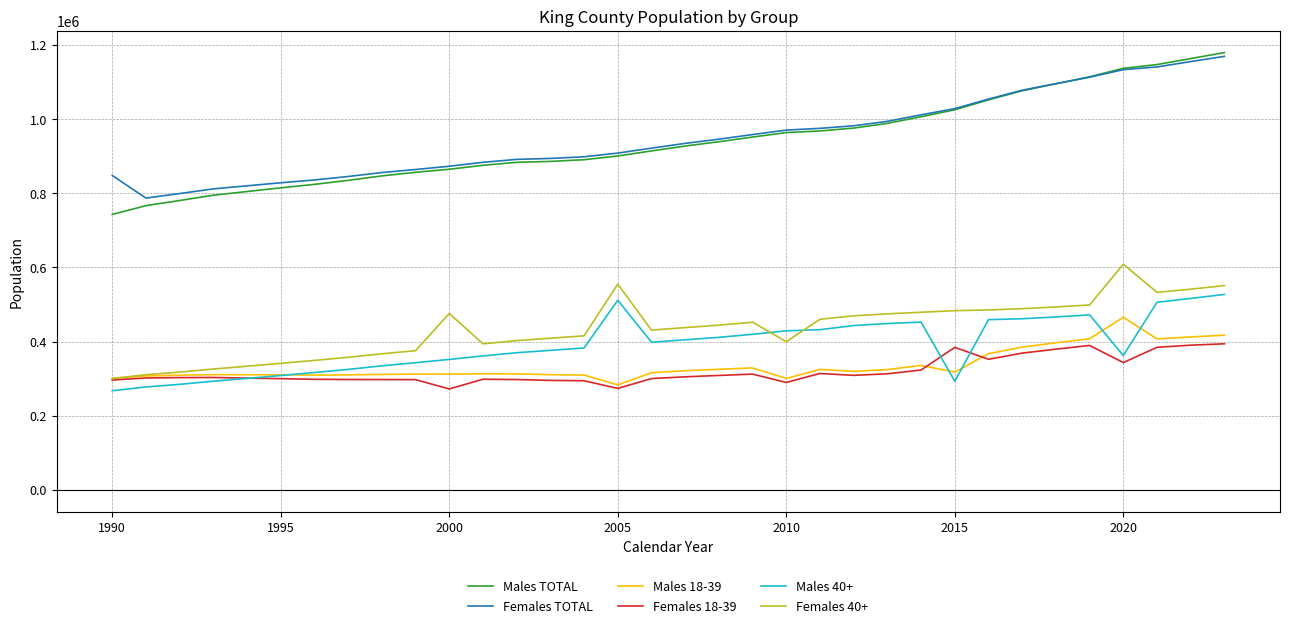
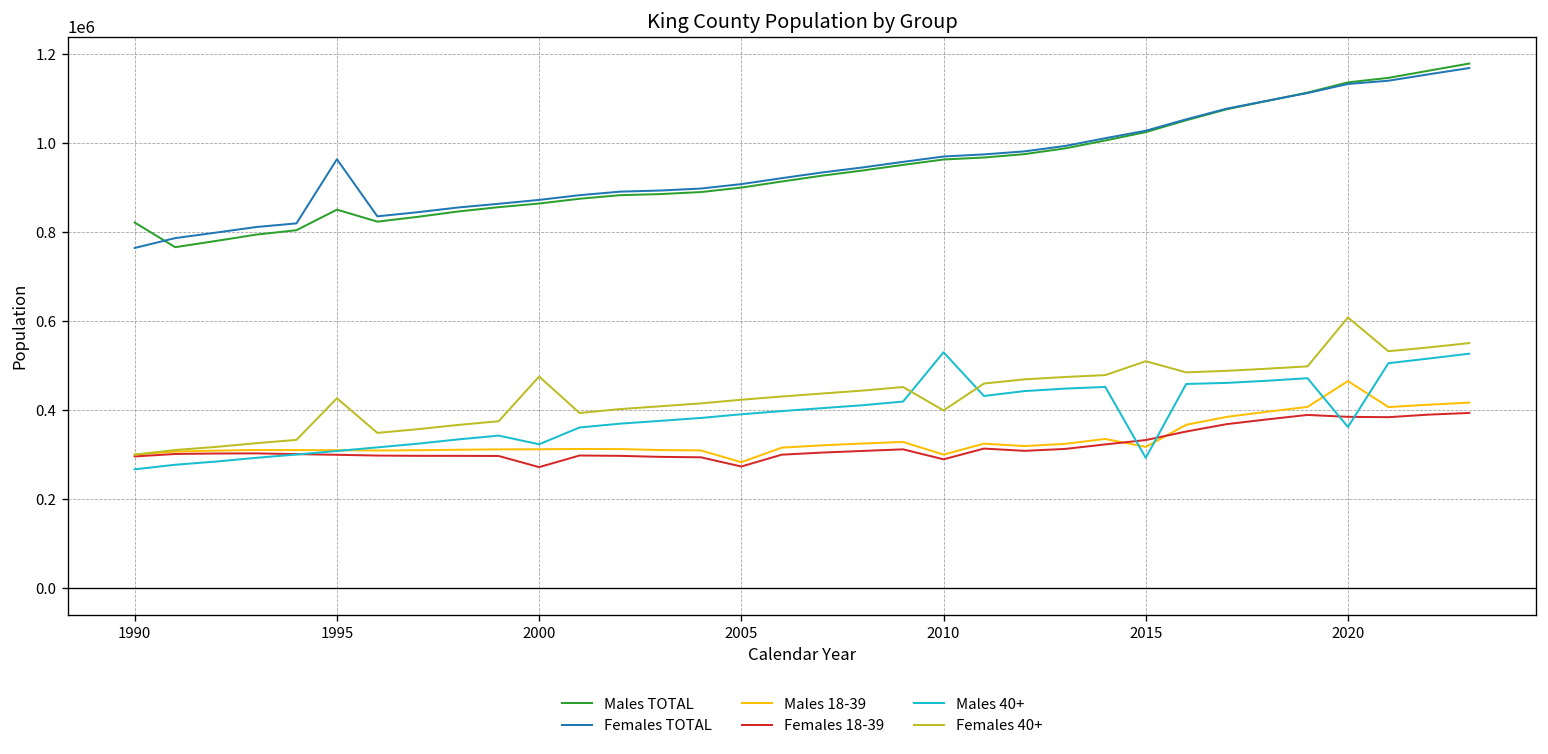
  {
    "Males TOTAL": {
-     "1990": 740000,
-     "1995": 810000,
+     "1990": 820000,
+     "1995": 850000,
      "2000": 860000,
      "2005": 900000
    },
    "Females TOTAL": {
-     "1990": 850000,
-     "1995": 830000,
+     "1990": 760000,
+     "1995": 960000,
      "2000": 870000,
      "2005": 910000
    },
    "Males 18-39": {
      "2000": 310000,
      "2005": 280000,
      "2010": 300000,
      "2015": 320000,
      "2020": 470000
    },
    "Females 18-39": {
      "1995": 300000,
      "2000": 270000,
      "2005": 270000,
      "2010": 290000,
-     "2015": 380000,
-     "2020": 340000
+     "2015": 330000,
+     "2020": 390000
    },
    "Males 40+": {
      "1990": 270000,
-     "2000": 350000,
-     "2005": 510000,
-     "2010": 430000,
+     "2000": 320000,
+     "2005": 390000,
+     "2010": 530000,
      "2015": 290000,
      "2020": 360000
    },
    "Females 40+": {
-     "1995": 340000,
+     "1995": 430000,
      "2000": 480000,
-     "2005": 550000,
+     "2005": 420000,
      "2010": 400000,
-     "2015": 480000,
+     "2015": 510000,
      "2020": 610000
    }
  }
